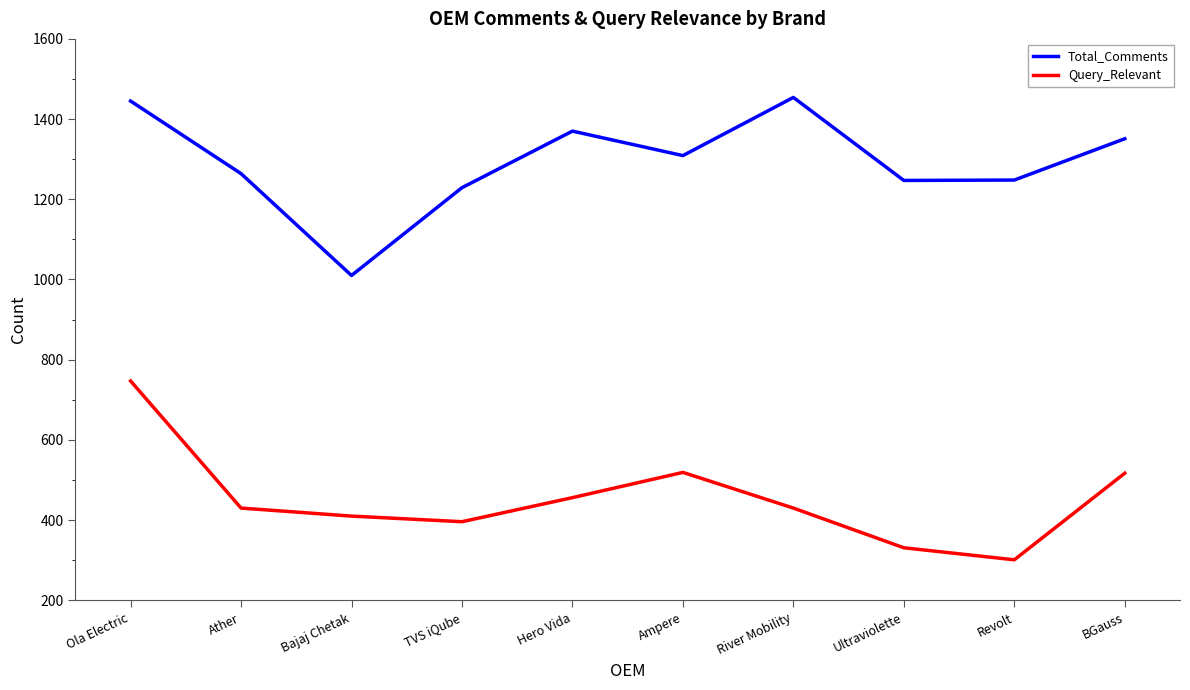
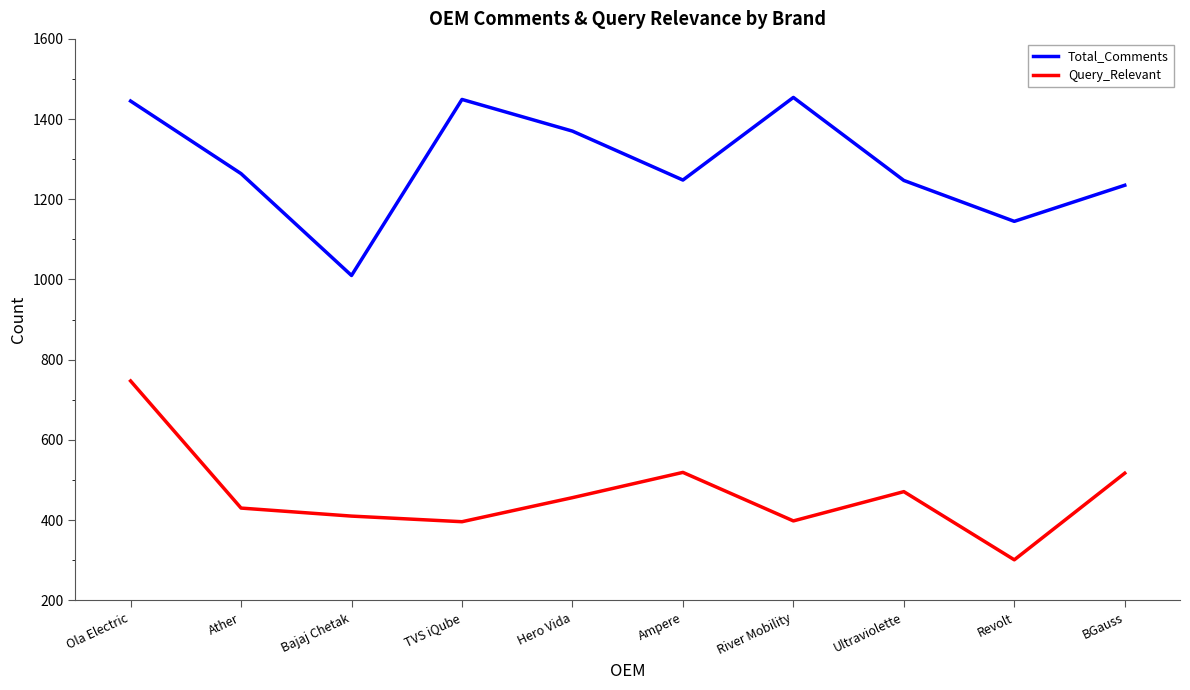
  {
    "Total_Comments": {
      "Ola Electric": 1450,
      "Ather": 1260,
      "Bajaj Chetak": 1010,
-     "TVS iQube": 1230,
+     "TVS iQube": 1450,
      "Hero Vida": 1370,
-     "Ampere": 1310,
+     "Ampere": 1250,
      "River Mobility": 1450,
      "Ultraviolette": 1250,
-     "Revolt": 1250,
-     "BGauss": 1350
+     "Revolt": 1150,
+     "BGauss": 1240
    },
    "Query_Relevant": {
      "Ola Electric": 750,
      "Ather": 430,
      "Bajaj Chetak": 410,
      "TVS iQube": 400,
      "Hero Vida": 460,
      "Ampere": 520,
-     "River Mobility": 430,
-     "Ultraviolette": 330,
+     "River Mobility": 400,
+     "Ultraviolette": 470,
      "Revolt": 300,
      "BGauss": 520
    }
  }
